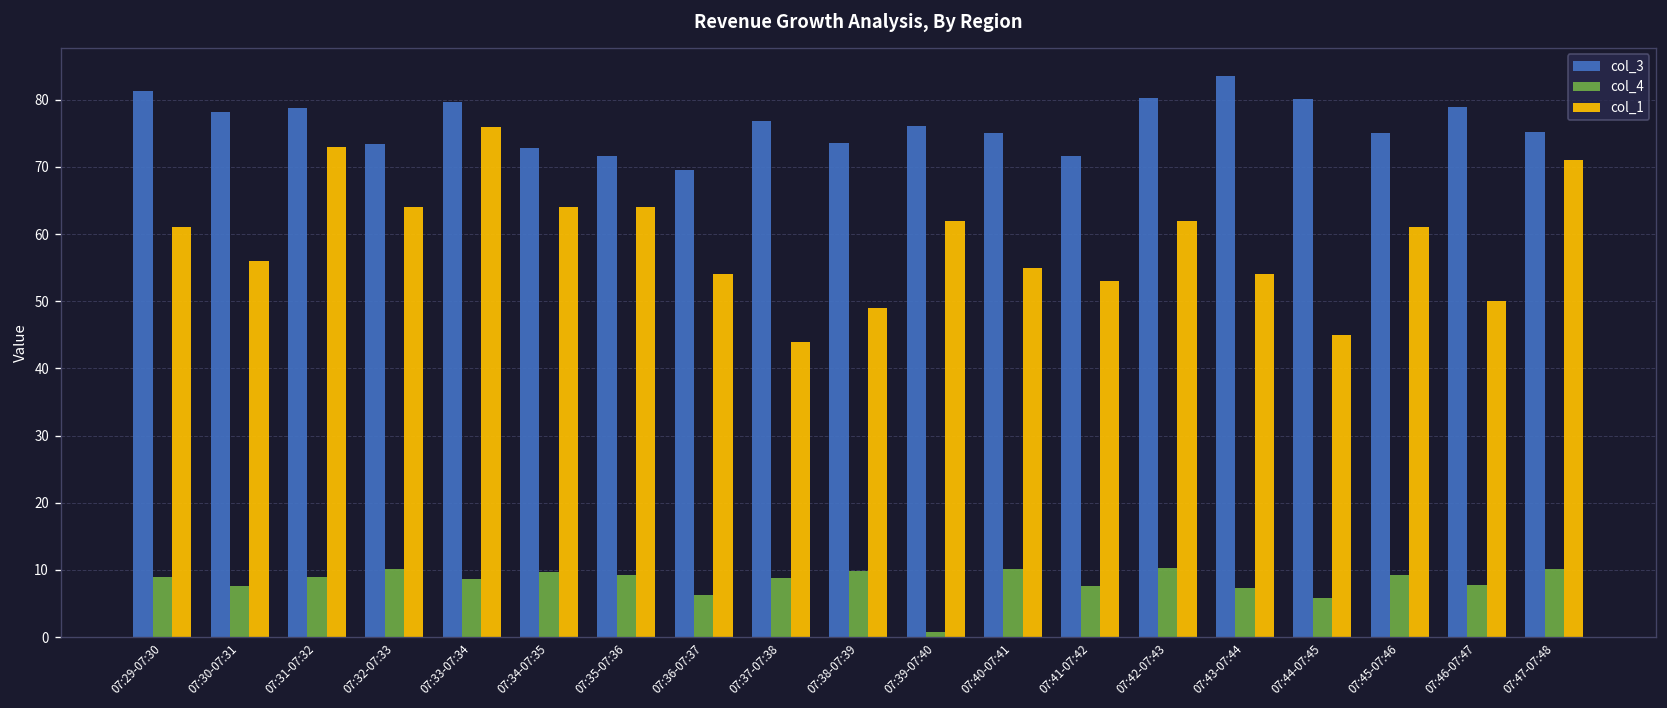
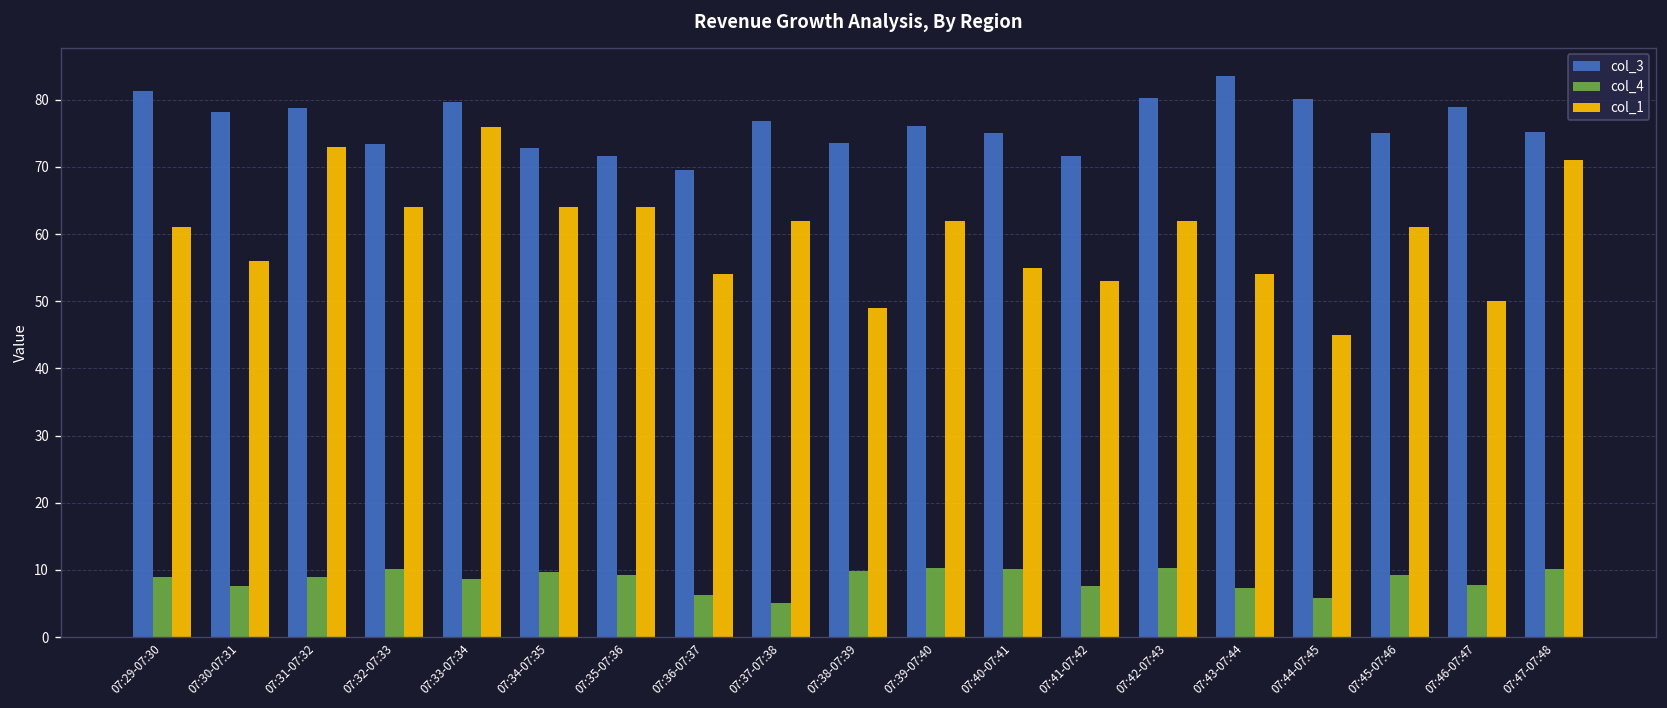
  {
    "col_3": {
      "07:29-07:30": 81,
      "07:30-07:31": 78,
      "07:31-07:32": 79,
      "07:32-07:33": 73,
      "07:33-07:34": 80,
      "07:34-07:35": 73,
      "07:35-07:36": 72,
      "07:36-07:37": 70,
      "07:37-07:38": 77,
      "07:38-07:39": 74,
      "07:39-07:40": 76,
      "07:40-07:41": 75,
      "07:41-07:42": 72,
      "07:42-07:43": 80,
      "07:43-07:44": 84,
      "07:44-07:45": 80,
      "07:45-07:46": 75,
      "07:46-07:47": 79,
      "07:47-07:48": 75
    },
    "col_4": {
      "07:29-07:30": 9,
      "07:30-07:31": 8,
      "07:31-07:32": 9,
      "07:32-07:33": 10,
      "07:33-07:34": 9,
      "07:34-07:35": 10,
      "07:35-07:36": 9,
      "07:36-07:37": 6,
-     "07:37-07:38": 9,
+     "07:37-07:38": 5,
      "07:38-07:39": 10,
-     "07:39-07:40": 1,
+     "07:39-07:40": 10,
      "07:40-07:41": 10,
      "07:41-07:42": 8,
      "07:42-07:43": 10,
      "07:43-07:44": 7,
      "07:44-07:45": 6,
      "07:45-07:46": 9,
      "07:46-07:47": 8,
      "07:47-07:48": 10
    },
    "col_1": {
      "07:29-07:30": 61,
      "07:30-07:31": 56,
      "07:31-07:32": 73,
      "07:32-07:33": 64,
      "07:33-07:34": 76,
      "07:34-07:35": 64,
      "07:35-07:36": 64,
      "07:36-07:37": 54,
-     "07:37-07:38": 44,
+     "07:37-07:38": 62,
      "07:38-07:39": 49,
      "07:39-07:40": 62,
      "07:40-07:41": 55,
      "07:41-07:42": 53,
      "07:42-07:43": 62,
      "07:43-07:44": 54,
      "07:44-07:45": 45,
      "07:45-07:46": 61,
      "07:46-07:47": 50,
      "07:47-07:48": 71
    }
  }
